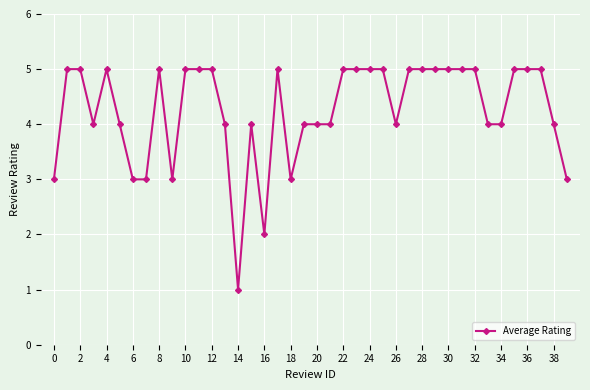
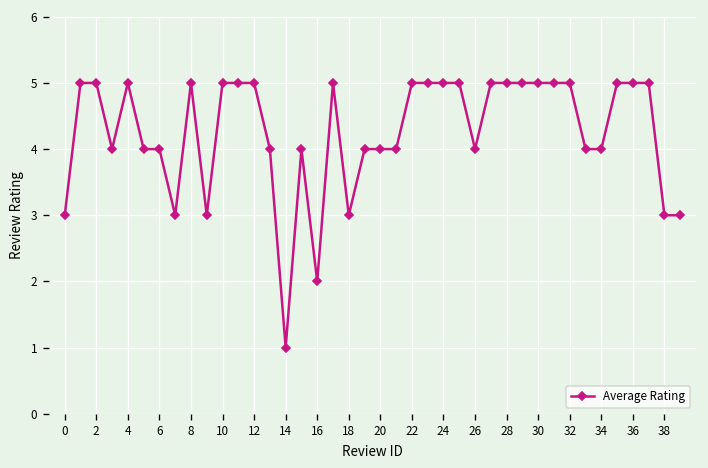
  {
    "0": 3,
    "2": 5,
    "4": 5,
-   "6": 3,
+   "6": 4,
    "8": 5,
    "10": 5,
    "12": 5,
    "14": 1,
    "16": 2,
    "18": 3,
    "20": 4,
    "22": 5,
    "24": 5,
    "26": 4,
    "28": 5,
    "30": 5,
    "32": 5,
    "34": 4,
    "36": 5,
-   "38": 4
+   "38": 3
  }
